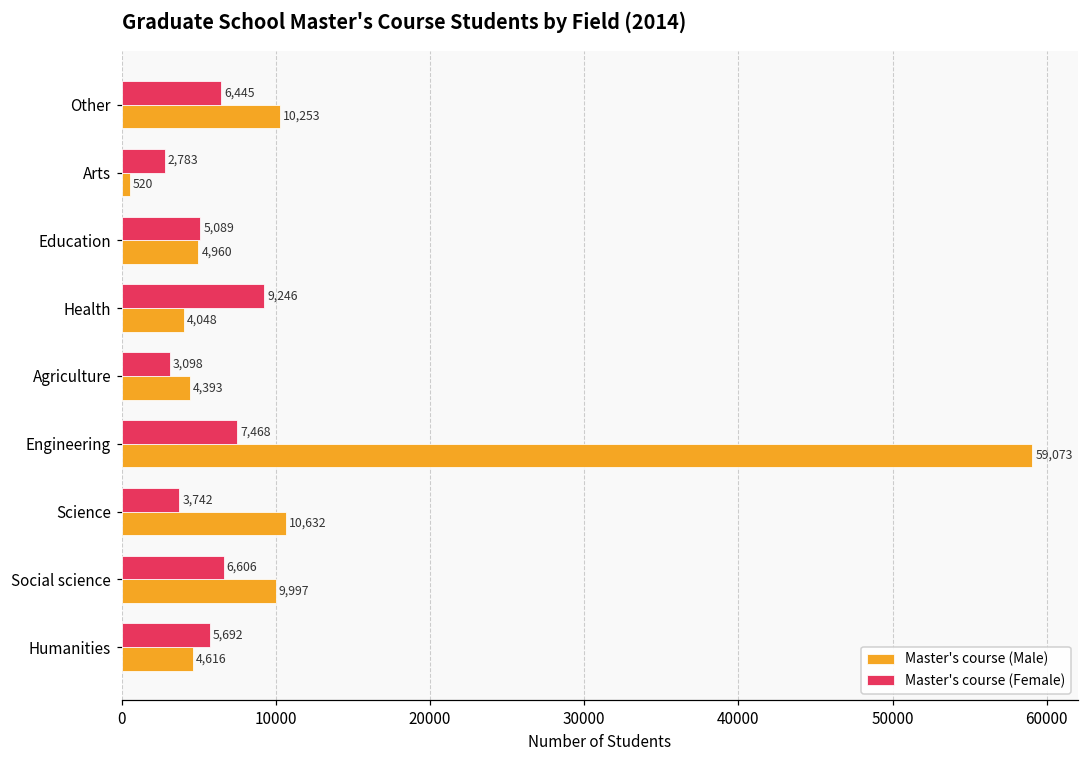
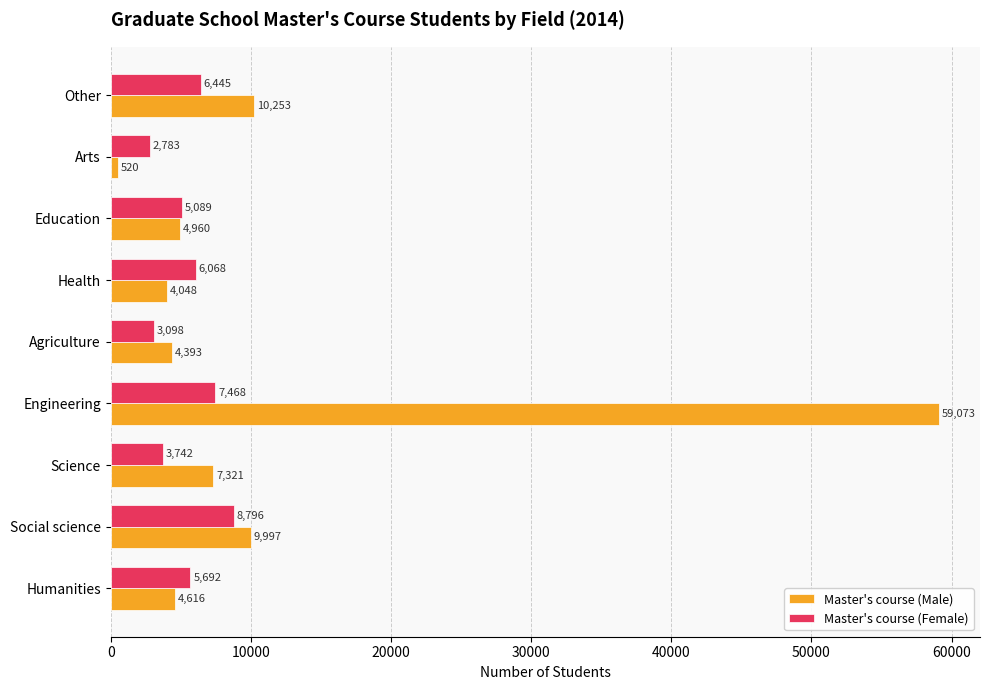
  {
    "Master's course (Male)": {
      "Other": "10,253",
      "Arts": "520",
      "Education": "4,960",
      "Health": "4,048",
      "Agriculture": "4,393",
      "Engineering": "59,073",
-     "Science": "10,632",
+     "Science": "7,321",
      "Social science": "9,997",
      "Humanities": "4,616"
    },
    "Master's course (Female)": {
      "Other": "6,445",
      "Arts": "2,783",
      "Education": "5,089",
-     "Health": "9,246",
+     "Health": "6,068",
      "Agriculture": "3,098",
      "Engineering": "7,468",
      "Science": "3,742",
-     "Social science": "6,606",
+     "Social science": "8,796",
      "Humanities": "5,692"
    }
  }
